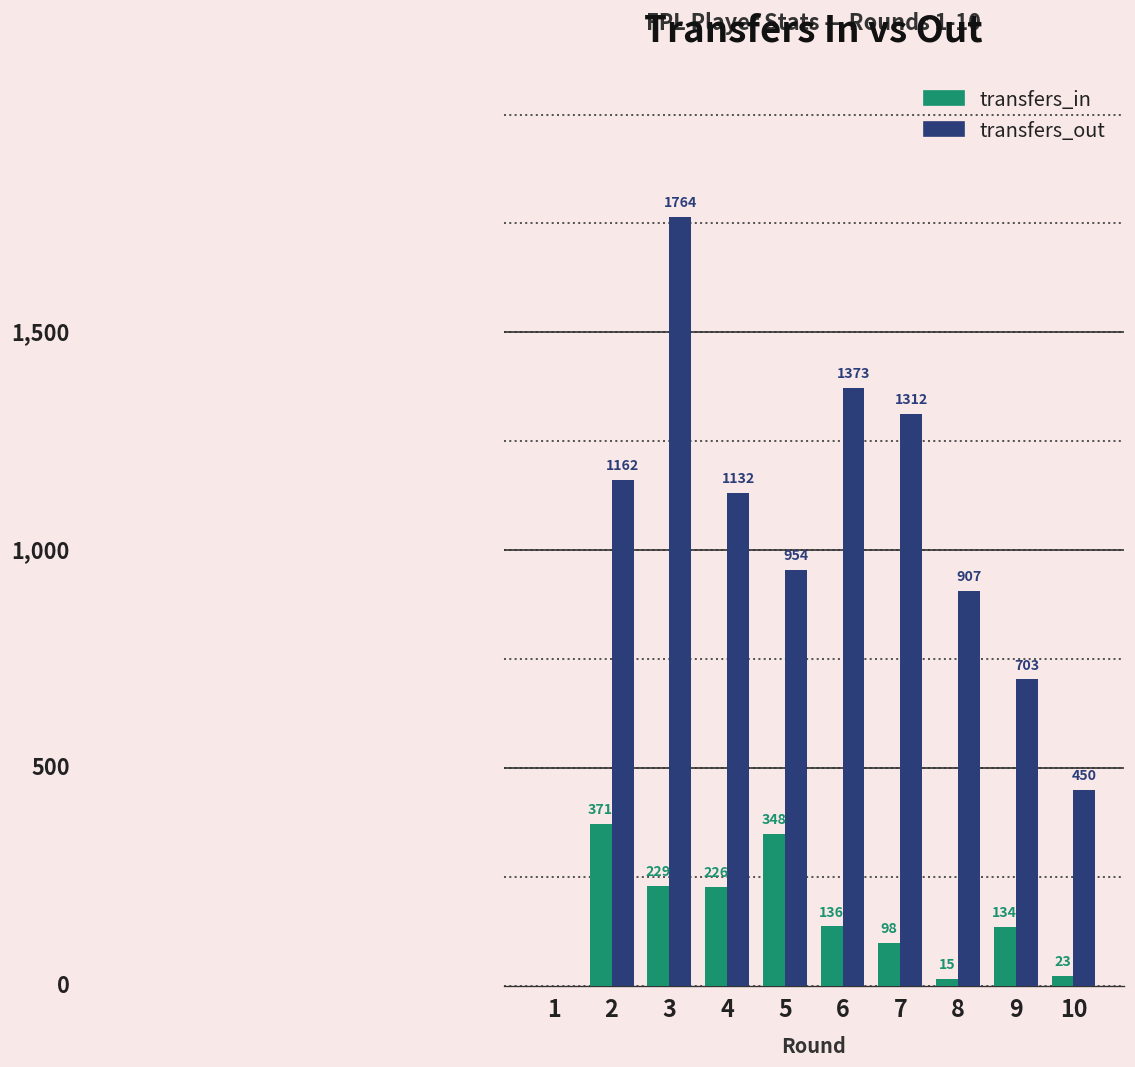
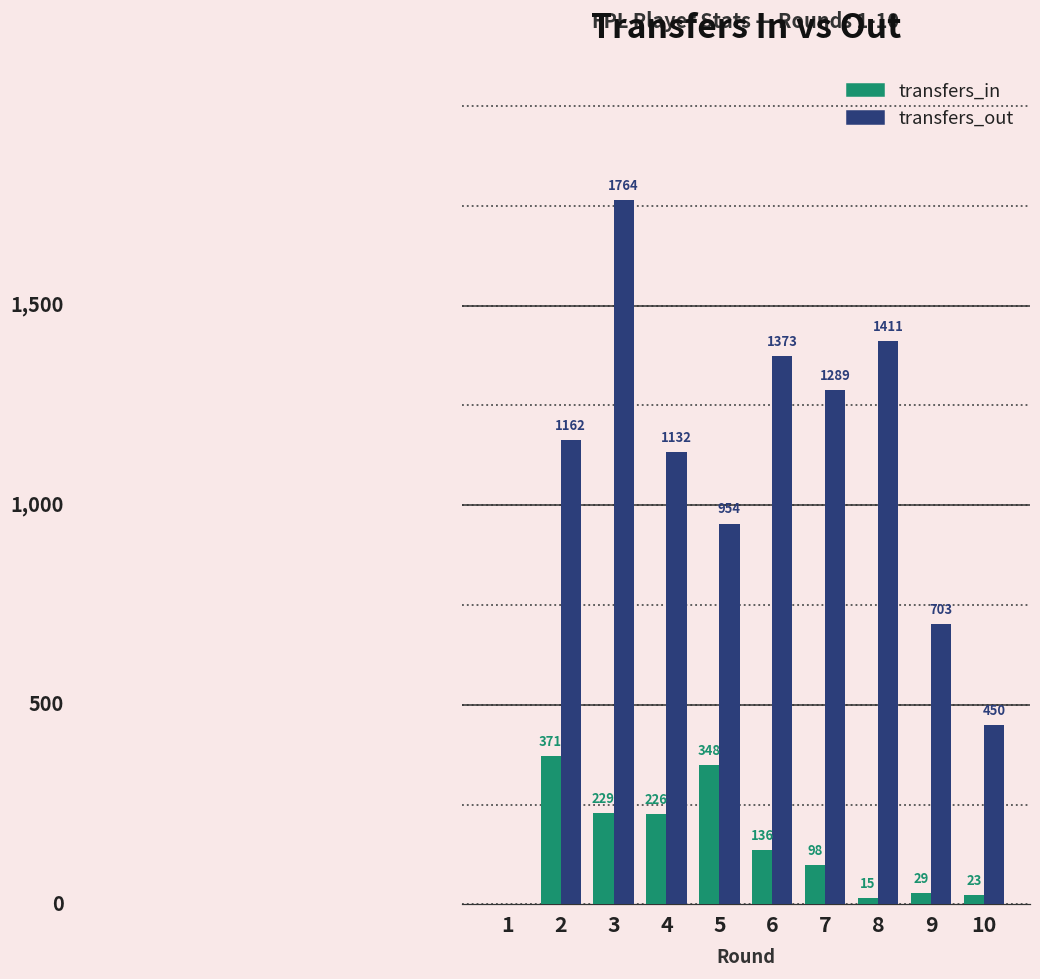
  {
    "transfers_in": {
      "2": 371,
      "3": 229,
      "4": 226,
      "5": 348,
      "6": 136,
      "7": 98,
      "8": 15,
-     "9": 134,
+     "9": 29,
      "10": 23
    },
    "transfers_out": {
      "2": 1162,
      "3": 1764,
      "4": 1132,
      "5": 954,
      "6": 1373,
-     "7": 1312,
-     "8": 907,
+     "7": 1289,
+     "8": 1411,
      "9": 703,
      "10": 450
    }
  }
